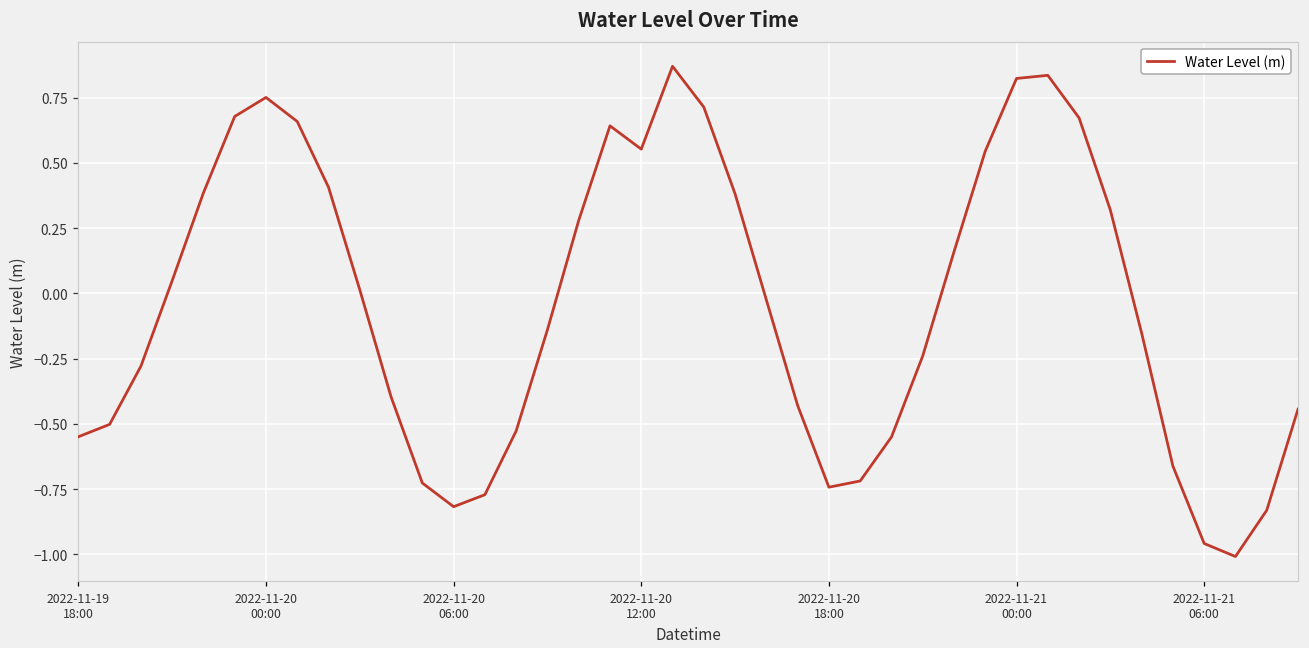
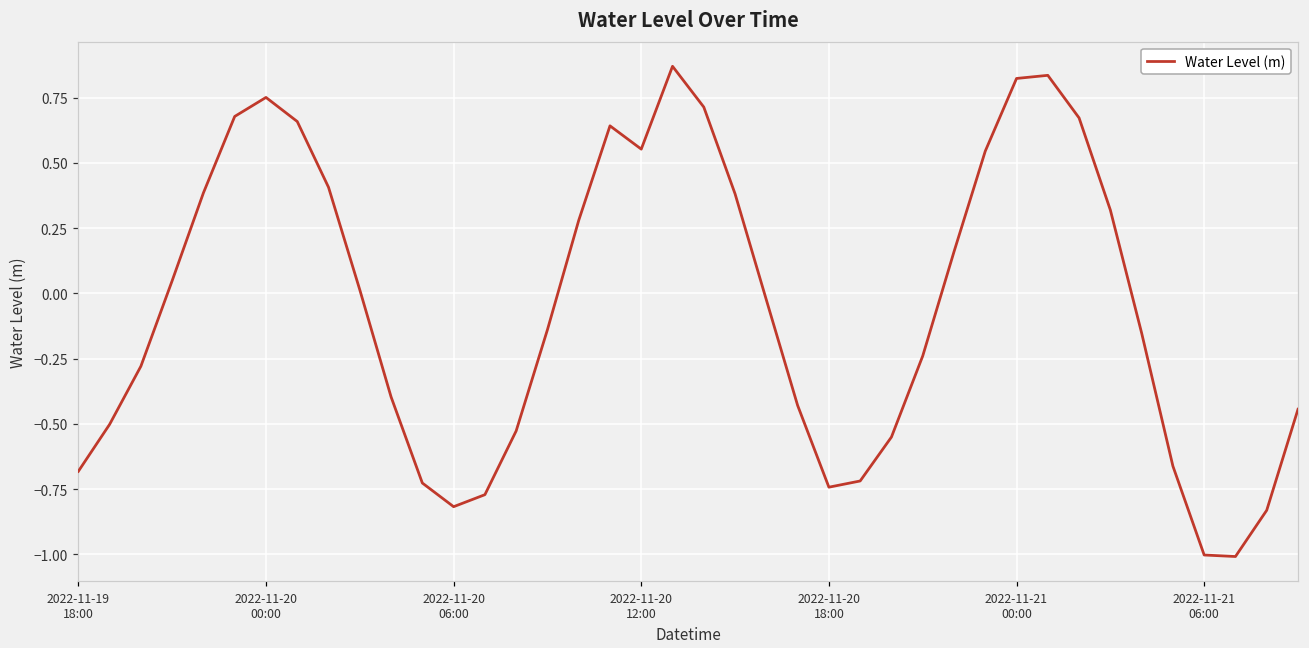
  {
-   "2022-11-19 18:00": -0.55,
+   "2022-11-19 18:00": -0.68,
    "2022-11-20 00:00": 0.75,
    "2022-11-20 06:00": -0.82,
    "2022-11-20 12:00": 0.55,
    "2022-11-20 18:00": -0.74,
    "2022-11-21 00:00": 0.82,
-   "2022-11-21 06:00": -0.96
+   "2022-11-21 06:00": -1.00
  }
